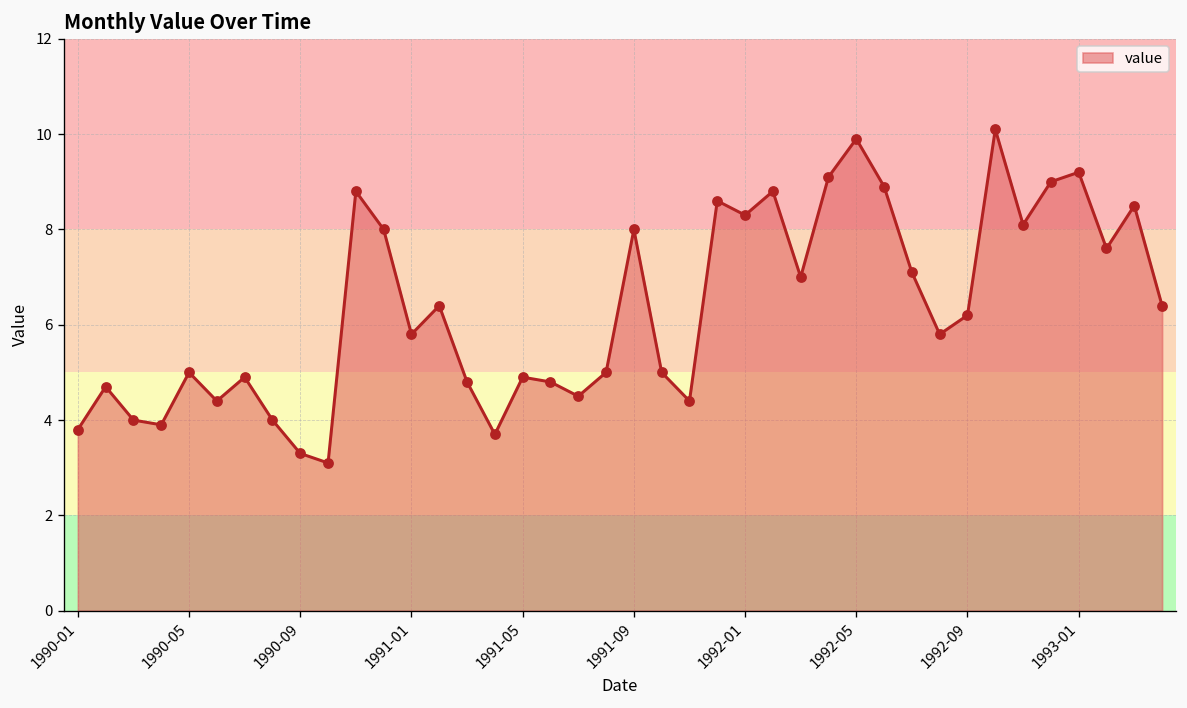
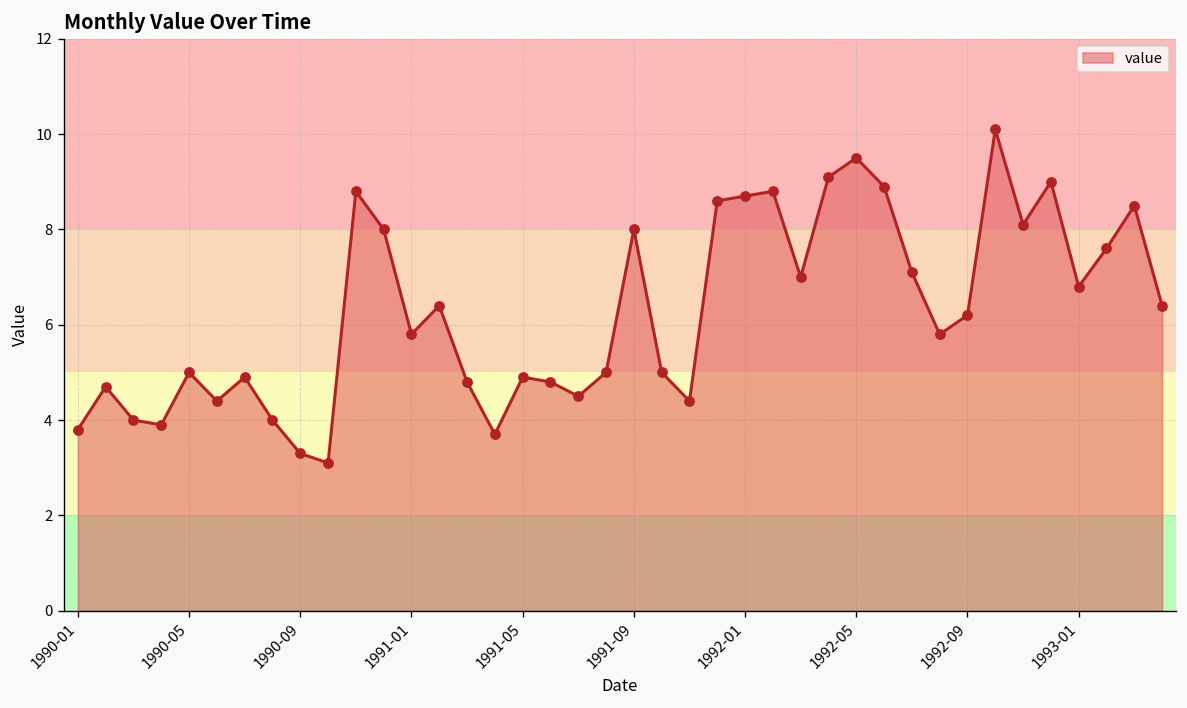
  {
    "1990-01": 3.8,
    "1990-05": 5.0,
    "1990-09": 3.3,
    "1991-01": 5.8,
    "1991-05": 4.9,
    "1991-09": 8.0,
-   "1992-01": 8.3,
-   "1992-05": 9.9,
+   "1992-01": 8.7,
+   "1992-05": 9.5,
    "1992-09": 6.2,
-   "1993-01": 9.2
+   "1993-01": 6.8
  }
